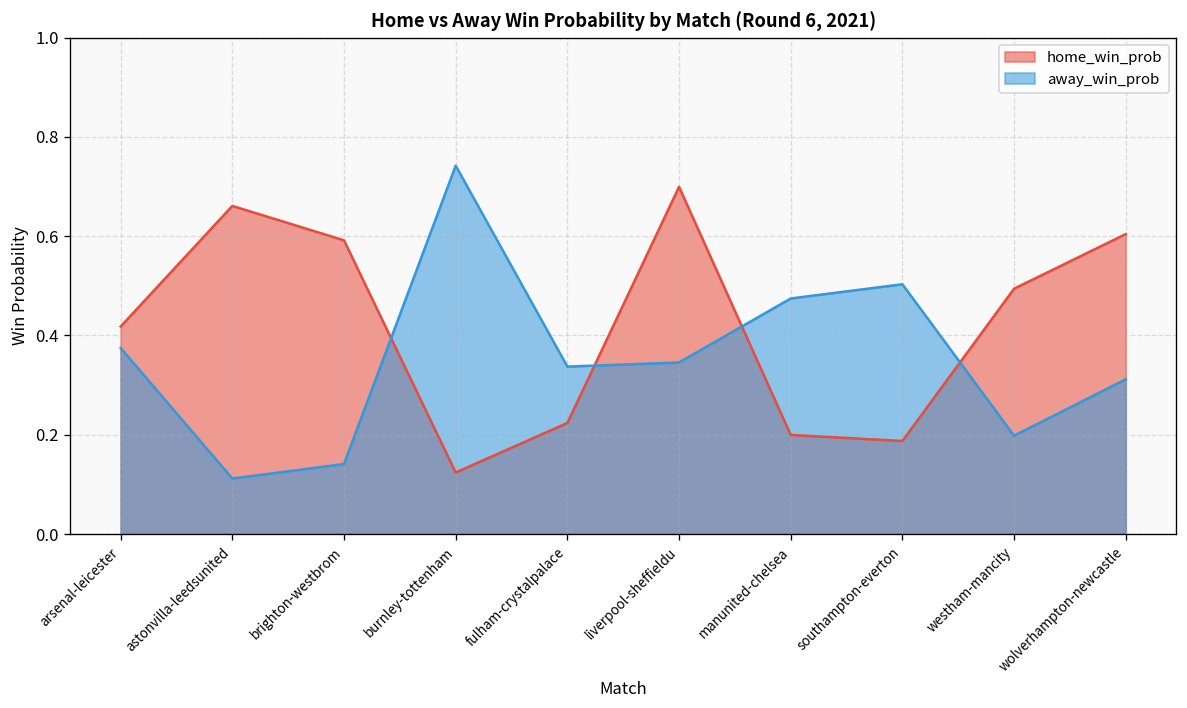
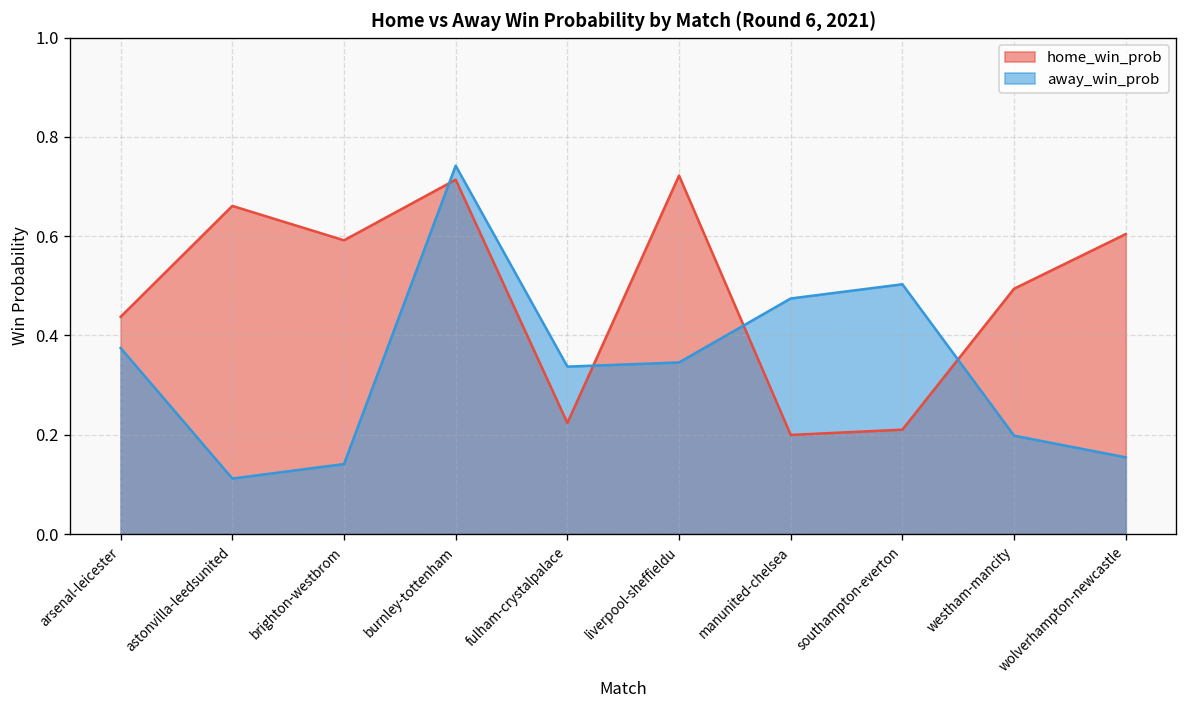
  {
    "home_win_prob": {
-     "arsenal-leicester": 0.42,
+     "arsenal-leicester": 0.44,
      "astonvilla-leedsunited": 0.66,
      "brighton-westbrom": 0.59,
-     "burnley-tottenham": 0.12,
+     "burnley-tottenham": 0.71,
      "fulham-crystalpalace": 0.22,
-     "liverpool-sheffieldu": 0.70,
+     "liverpool-sheffieldu": 0.72,
      "manunited-chelsea": 0.20,
-     "southampton-everton": 0.19,
+     "southampton-everton": 0.21,
      "westham-mancity": 0.49,
      "wolverhampton-newcastle": 0.60
    },
    "away_win_prob": {
      "arsenal-leicester": 0.37,
      "astonvilla-leedsunited": 0.11,
      "brighton-westbrom": 0.14,
      "burnley-tottenham": 0.74,
      "fulham-crystalpalace": 0.34,
      "liverpool-sheffieldu": 0.35,
      "manunited-chelsea": 0.47,
      "southampton-everton": 0.50,
      "westham-mancity": 0.20,
-     "wolverhampton-newcastle": 0.31
+     "wolverhampton-newcastle": 0.15
    }
  }
